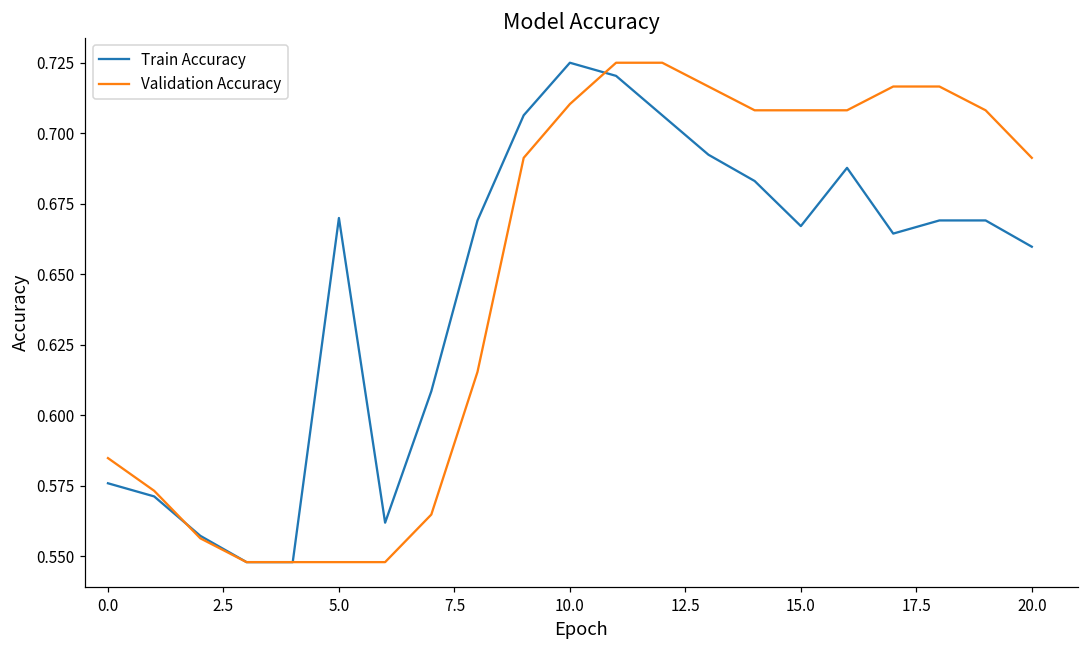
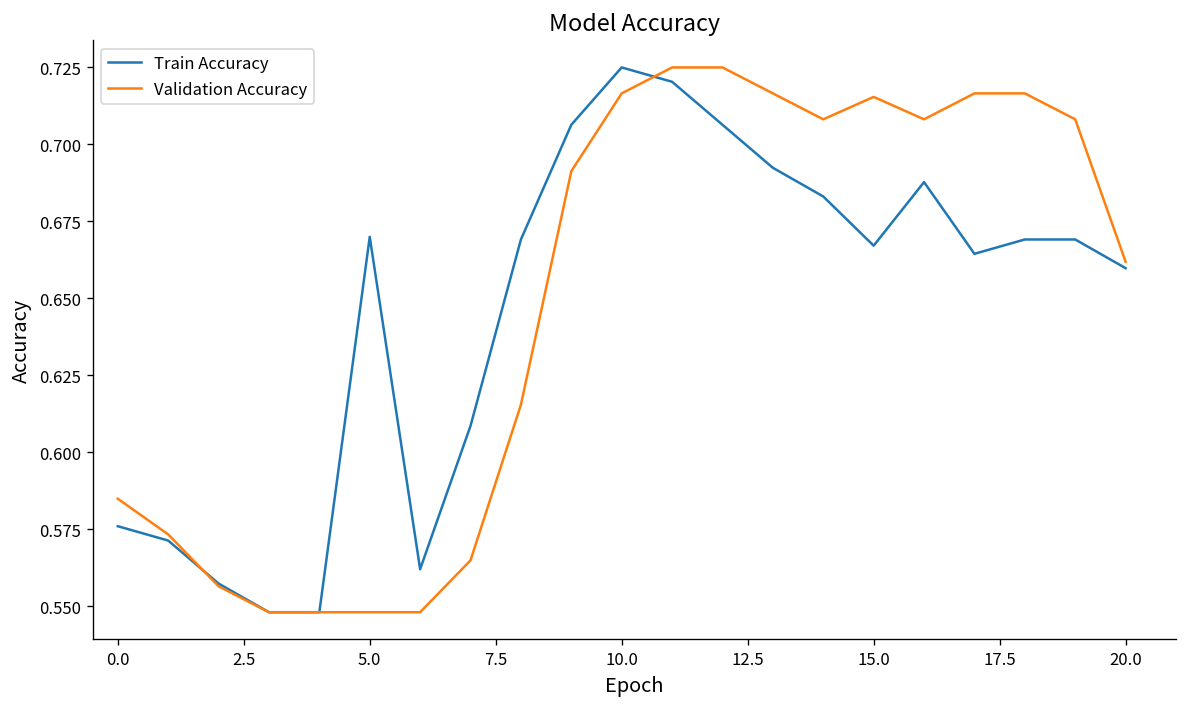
  {
    "Train Accuracy": {
      "0.0": 0.576,
      "5.0": 0.670,
      "10.0": 0.725,
      "15.0": 0.667,
      "20.0": 0.660
    },
    "Validation Accuracy": {
      "0.0": 0.585,
      "5.0": 0.548,
-     "10.0": 0.710,
-     "15.0": 0.708,
-     "20.0": 0.691
+     "10.0": 0.717,
+     "15.0": 0.715,
+     "20.0": 0.662
    }
  }
